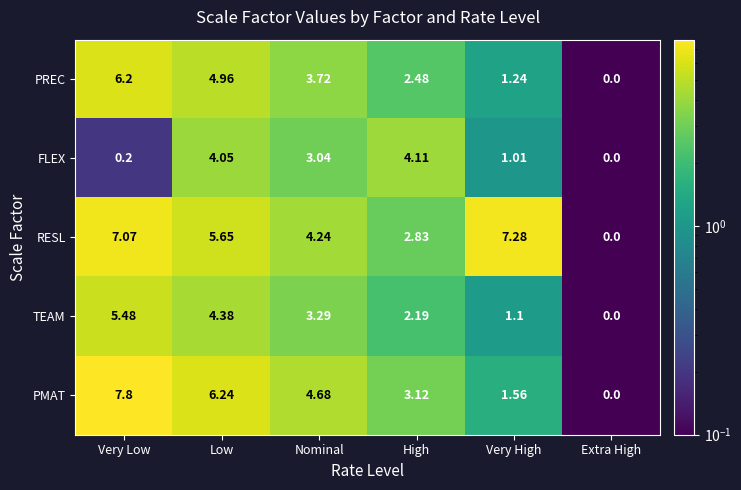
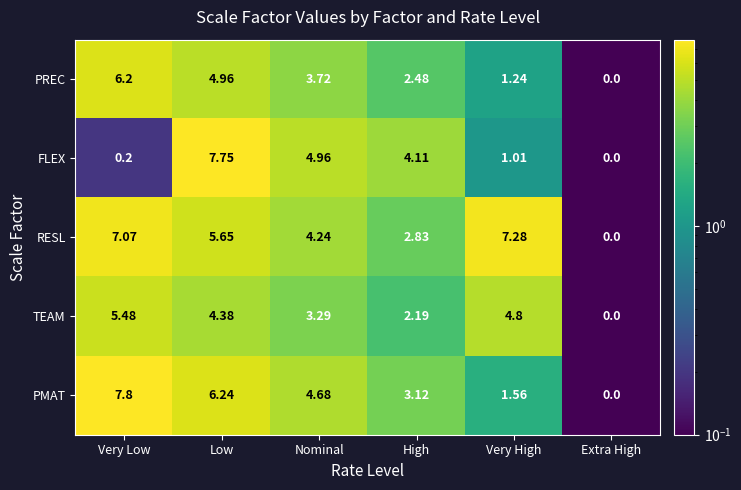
  {
    "PREC": {
      "Very Low": 6.2,
      "Low": 4.96,
      "Nominal": 3.72,
      "High": 2.48,
      "Very High": 1.24,
      "Extra High": 0.0
    },
    "FLEX": {
      "Very Low": 0.2,
-     "Low": 4.05,
-     "Nominal": 3.04,
+     "Low": 7.75,
+     "Nominal": 4.96,
      "High": 4.11,
      "Very High": 1.01,
      "Extra High": 0.0
    },
    "RESL": {
      "Very Low": 7.07,
      "Low": 5.65,
      "Nominal": 4.24,
      "High": 2.83,
      "Very High": 7.28,
      "Extra High": 0.0
    },
    "TEAM": {
      "Very Low": 5.48,
      "Low": 4.38,
      "Nominal": 3.29,
      "High": 2.19,
-     "Very High": 1.1,
+     "Very High": 4.8,
      "Extra High": 0.0
    },
    "PMAT": {
      "Very Low": 7.8,
      "Low": 6.24,
      "Nominal": 4.68,
      "High": 3.12,
      "Very High": 1.56,
      "Extra High": 0.0
    }
  }
